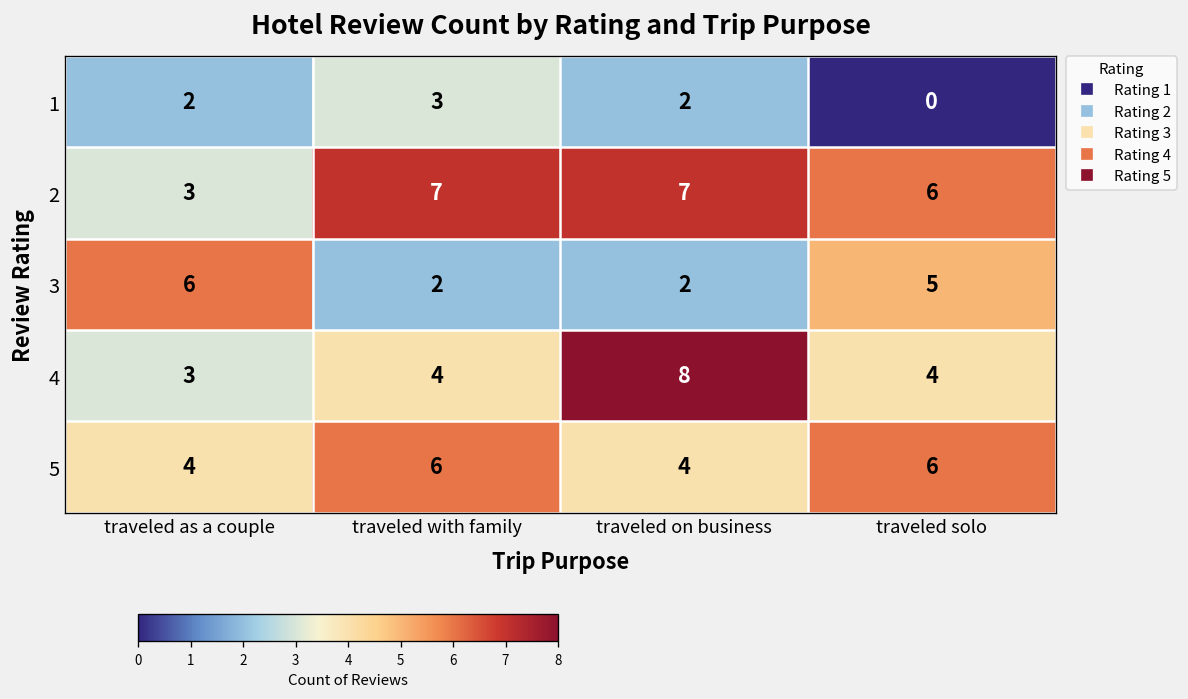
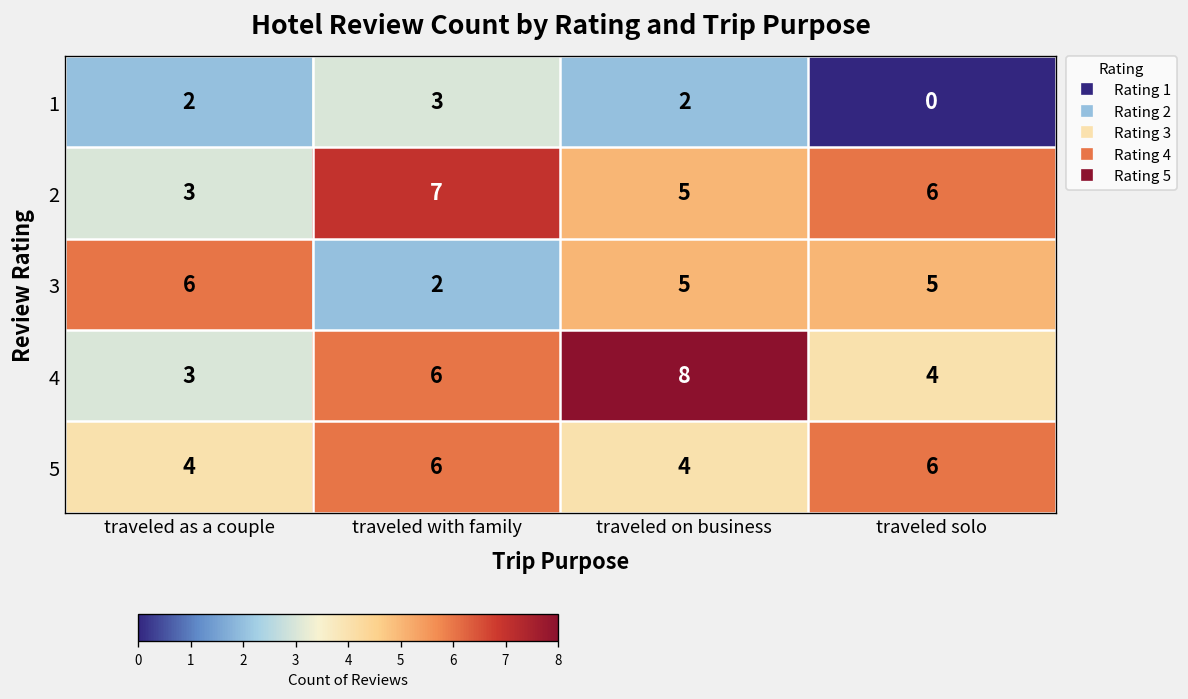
  {
    "1": {
      "traveled as a couple": 2,
      "traveled with family": 3,
      "traveled on business": 2,
      "traveled solo": 0
    },
    "2": {
      "traveled as a couple": 3,
      "traveled with family": 7,
-     "traveled on business": 7,
+     "traveled on business": 5,
      "traveled solo": 6
    },
    "3": {
      "traveled as a couple": 6,
      "traveled with family": 2,
-     "traveled on business": 2,
+     "traveled on business": 5,
      "traveled solo": 5
    },
    "4": {
      "traveled as a couple": 3,
-     "traveled with family": 4,
+     "traveled with family": 6,
      "traveled on business": 8,
      "traveled solo": 4
    },
    "5": {
      "traveled as a couple": 4,
      "traveled with family": 6,
      "traveled on business": 4,
      "traveled solo": 6
    }
  }
